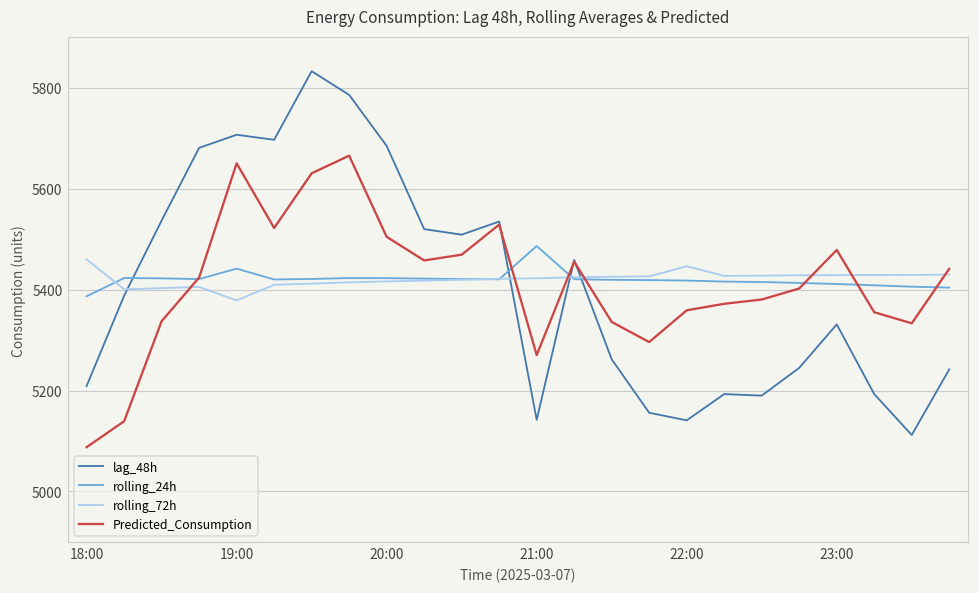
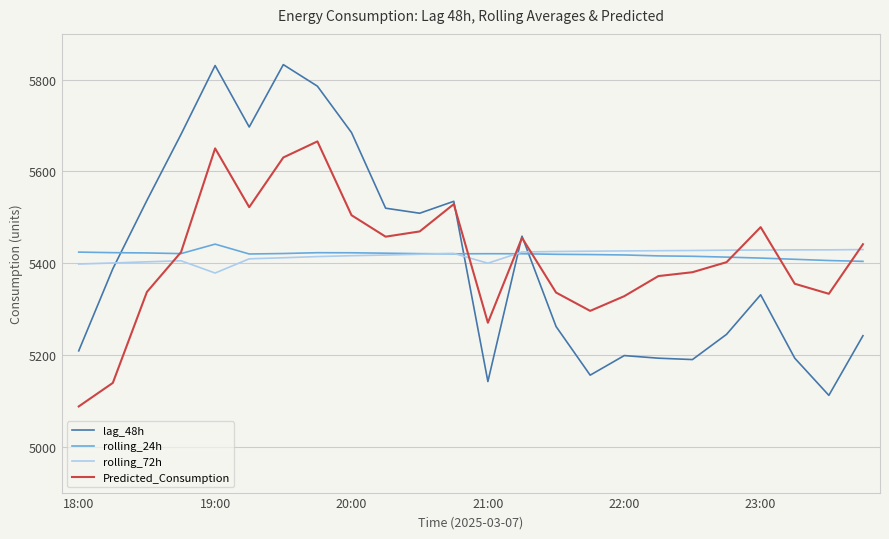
  {
    "lag_48h": {
      "18:00": 5210,
-     "19:00": 5710,
+     "19:00": 5830,
      "20:00": 5680,
      "21:00": 5140,
-     "22:00": 5140,
+     "22:00": 5200,
      "23:00": 5330
    },
    "rolling_24h": {
-     "18:00": 5390,
+     "18:00": 5420,
      "19:00": 5440,
      "20:00": 5420,
-     "21:00": 5490,
+     "21:00": 5420,
      "22:00": 5420,
      "23:00": 5410
    },
    "rolling_72h": {
-     "18:00": 5460,
+     "18:00": 5400,
      "19:00": 5380,
      "20:00": 5420,
-     "21:00": 5420,
-     "22:00": 5450,
+     "21:00": 5400,
+     "22:00": 5430,
      "23:00": 5430
    },
    "Predicted_Consumption": {
      "18:00": 5090,
      "19:00": 5650,
      "20:00": 5500,
      "21:00": 5270,
-     "22:00": 5360,
+     "22:00": 5330,
      "23:00": 5480
    }
  }
